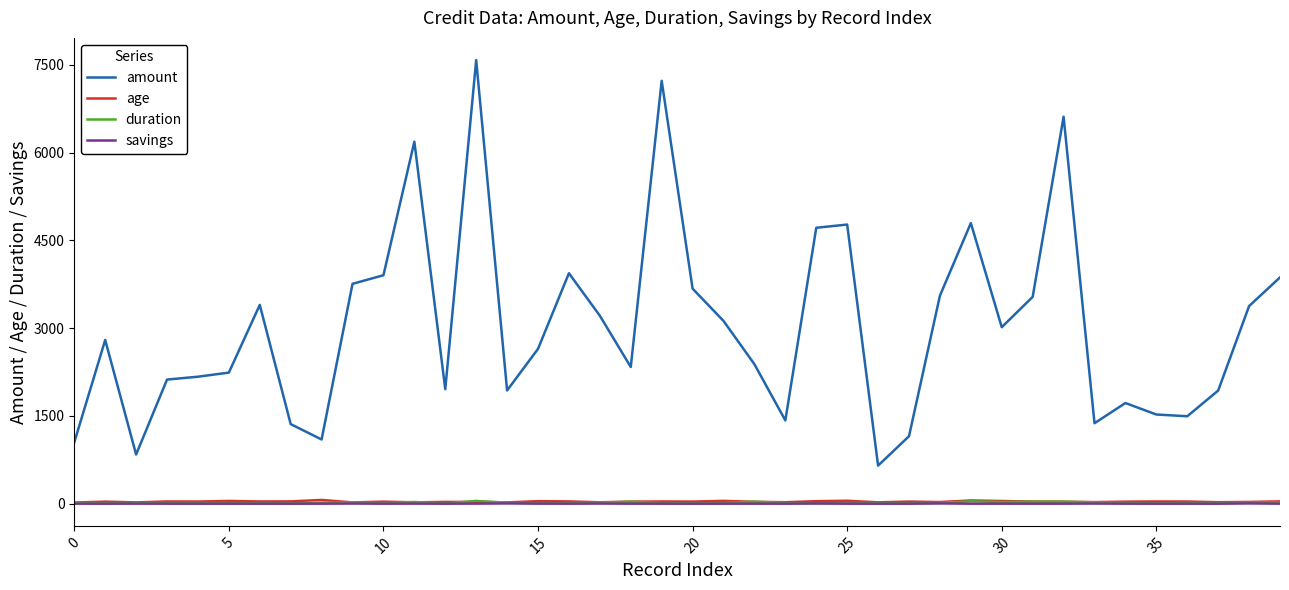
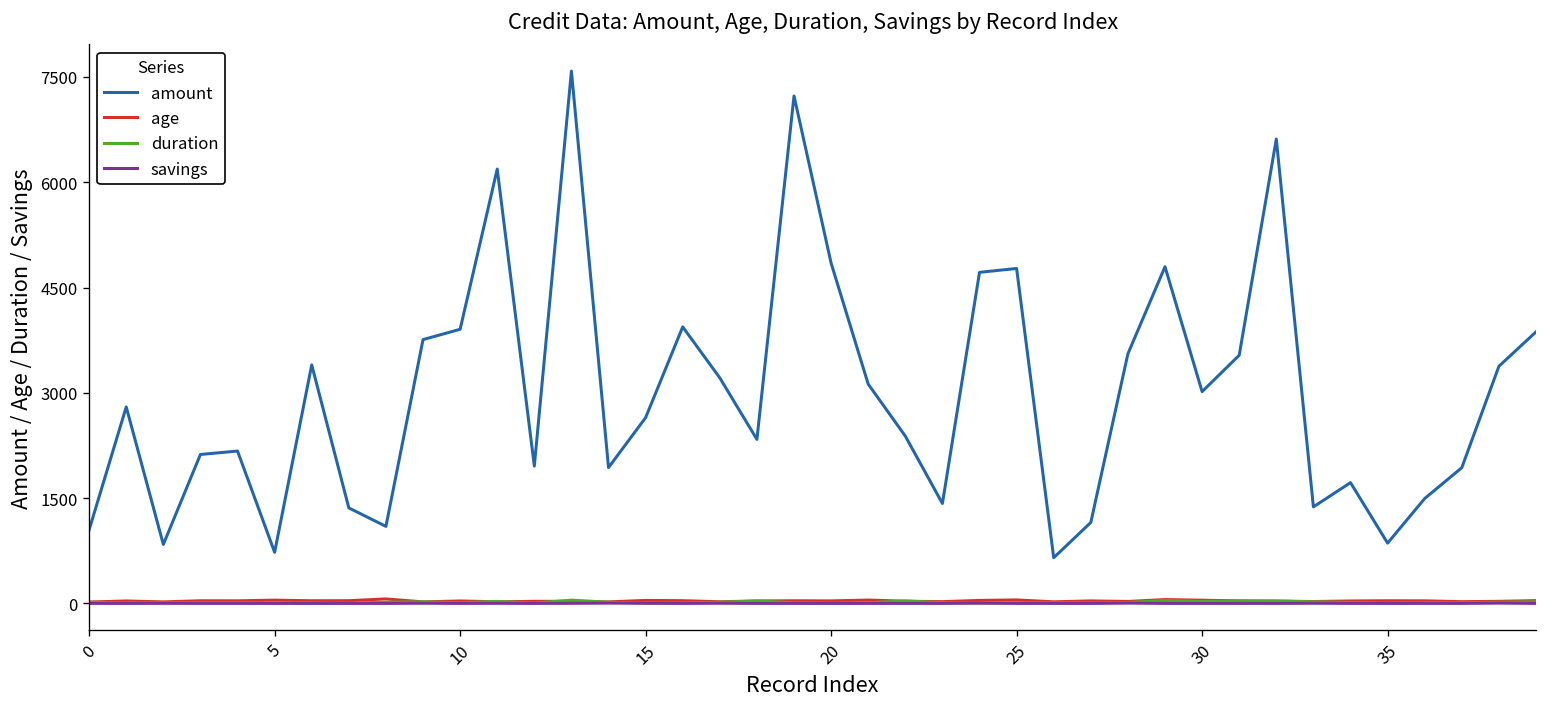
  {
    "amount": {
      "0": 1000,
-     "5": 2200,
+     "5": 700,
      "10": 3900,
      "15": 2600,
-     "20": 3700,
+     "20": 4800,
      "25": 4800,
      "30": 3000,
-     "35": 1500
+     "35": 900
    }
  }
